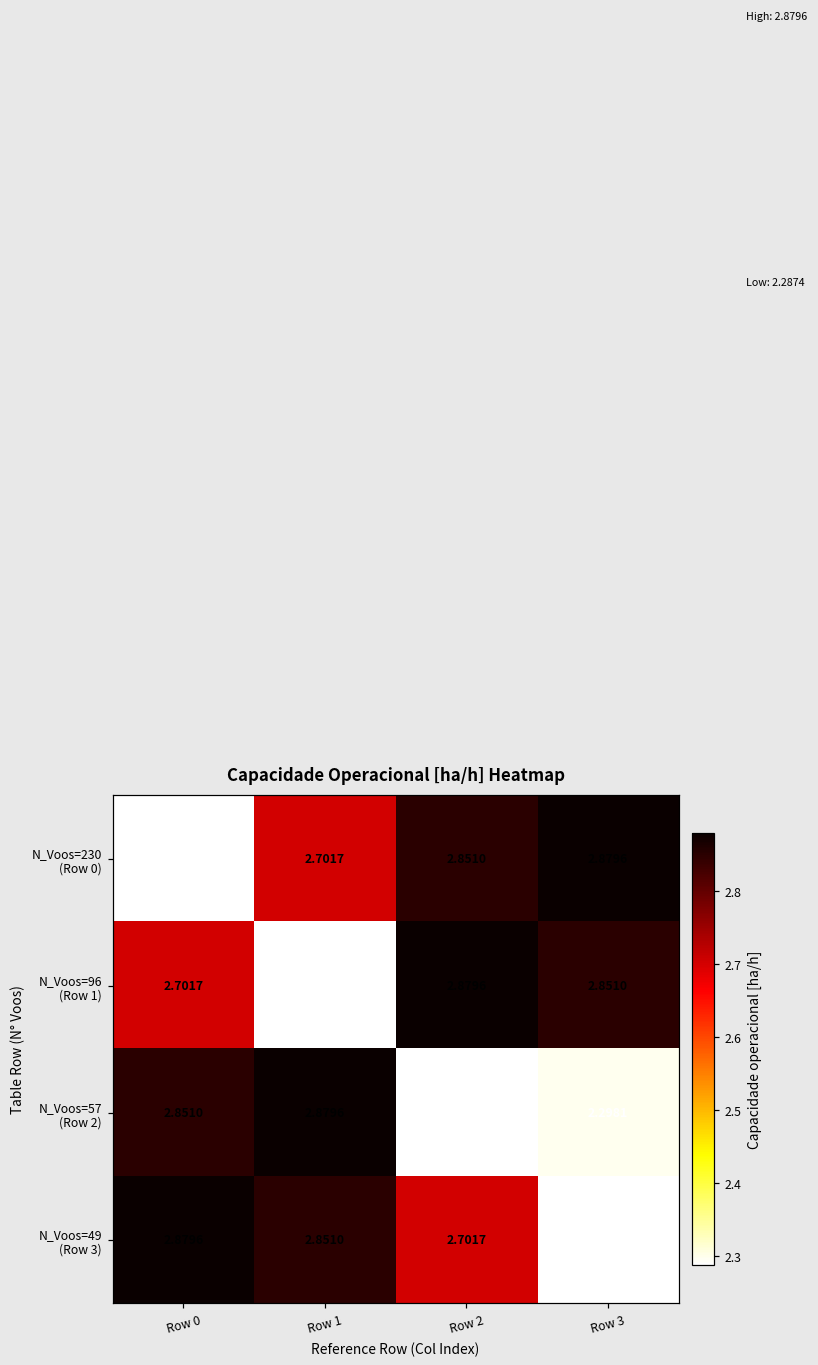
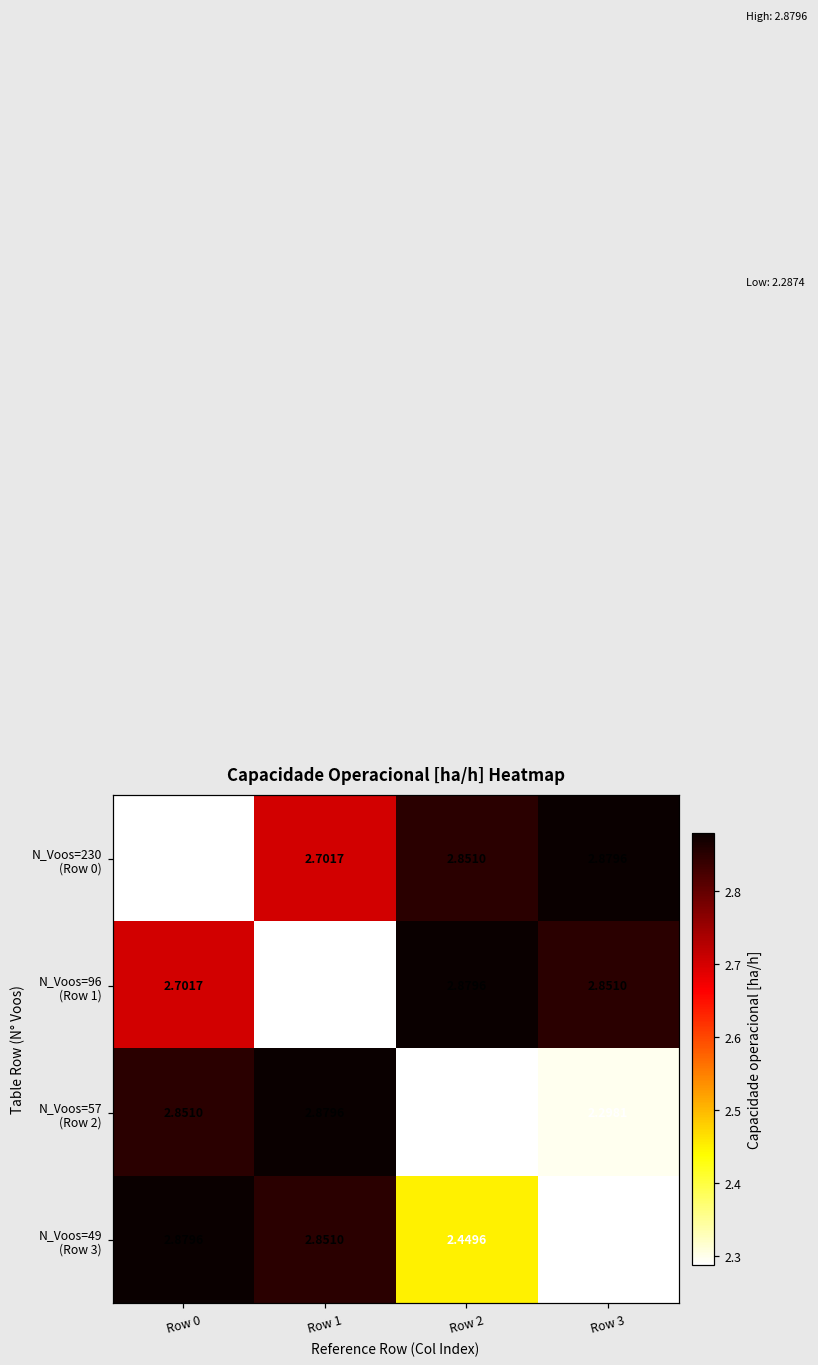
  {
    "N_Voos=230 (Row 0)": {
      "Row 1": 2.7017
    },
    "N_Voos=96 (Row 1)": {
      "Row 0": 2.7017
    },
    "N_Voos=49 (Row 3)": {
-     "Row 2": 2.7017
+     "Row 2": 2.4496
    }
  }
